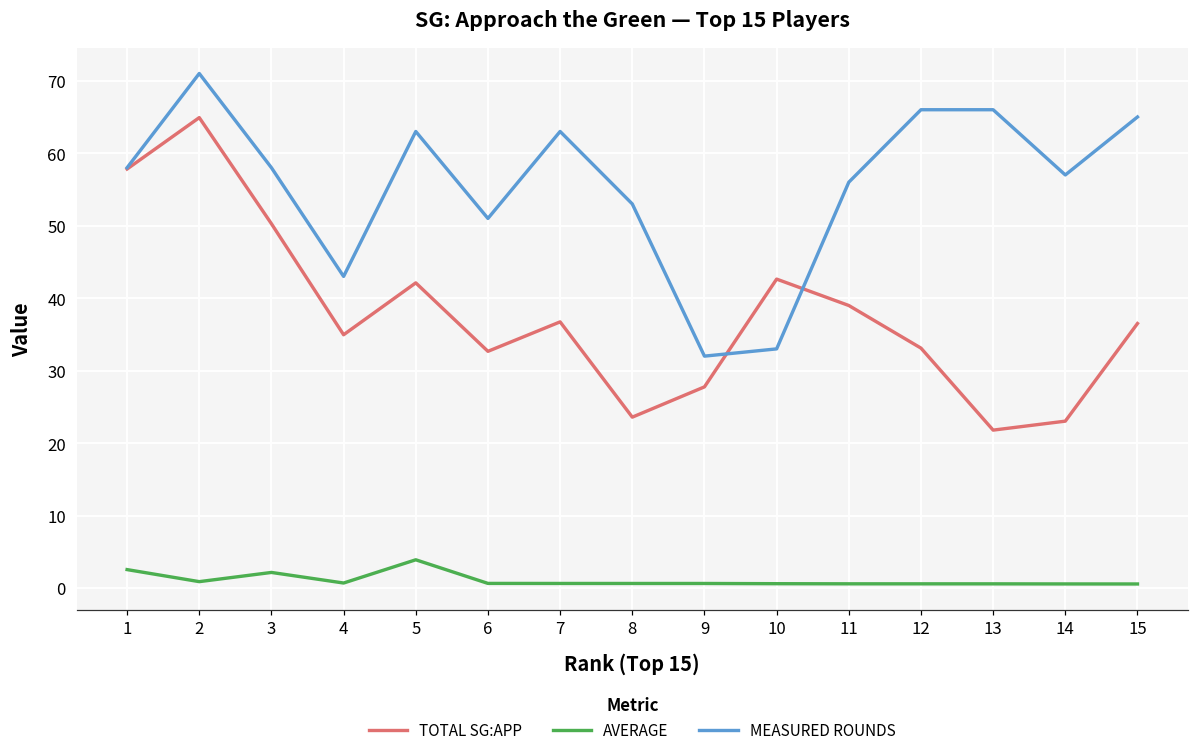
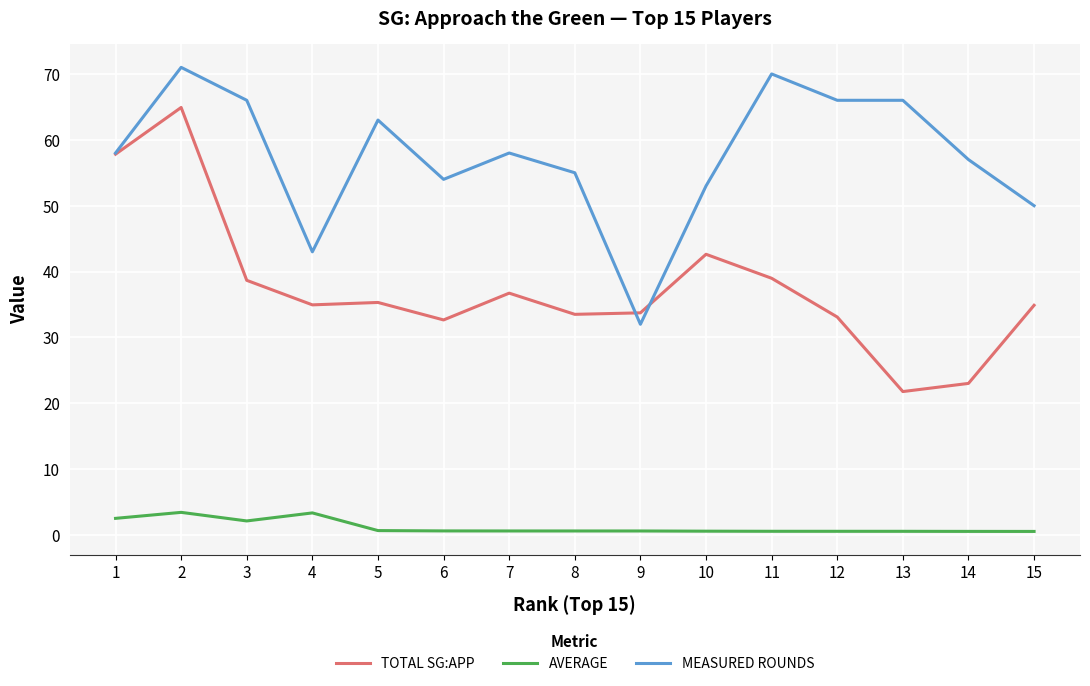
  {
    "TOTAL SG:APP": {
      "2": 65,
-     "3": 50,
+     "3": 39,
      "4": 35,
-     "5": 42,
+     "5": 35,
      "6": 33,
      "7": 37,
-     "8": 24,
-     "9": 28,
+     "8": 34,
+     "9": 34,
      "10": 43,
      "11": 39,
      "12": 33,
      "13": 22,
      "14": 23,
-     "15": 37
+     "15": 35
    },
    "AVERAGE": {
      "1": 3,
-     "2": 1,
+     "2": 3,
      "3": 2,
-     "4": 1,
-     "5": 4,
+     "4": 3,
+     "5": 1,
      "6": 1,
      "7": 1,
      "8": 1,
      "9": 1,
      "10": 1,
      "11": 1,
      "12": 1,
      "13": 1,
      "14": 1,
      "15": 1
    },
    "MEASURED ROUNDS": {
      "2": 71,
-     "3": 58,
+     "3": 66,
      "4": 43,
      "5": 63,
-     "6": 51,
-     "7": 63,
-     "8": 53,
+     "6": 54,
+     "7": 58,
+     "8": 55,
      "9": 32,
-     "10": 33,
-     "11": 56,
+     "10": 53,
+     "11": 70,
      "12": 66,
      "13": 66,
      "14": 57,
-     "15": 65
+     "15": 50
    }
  }
